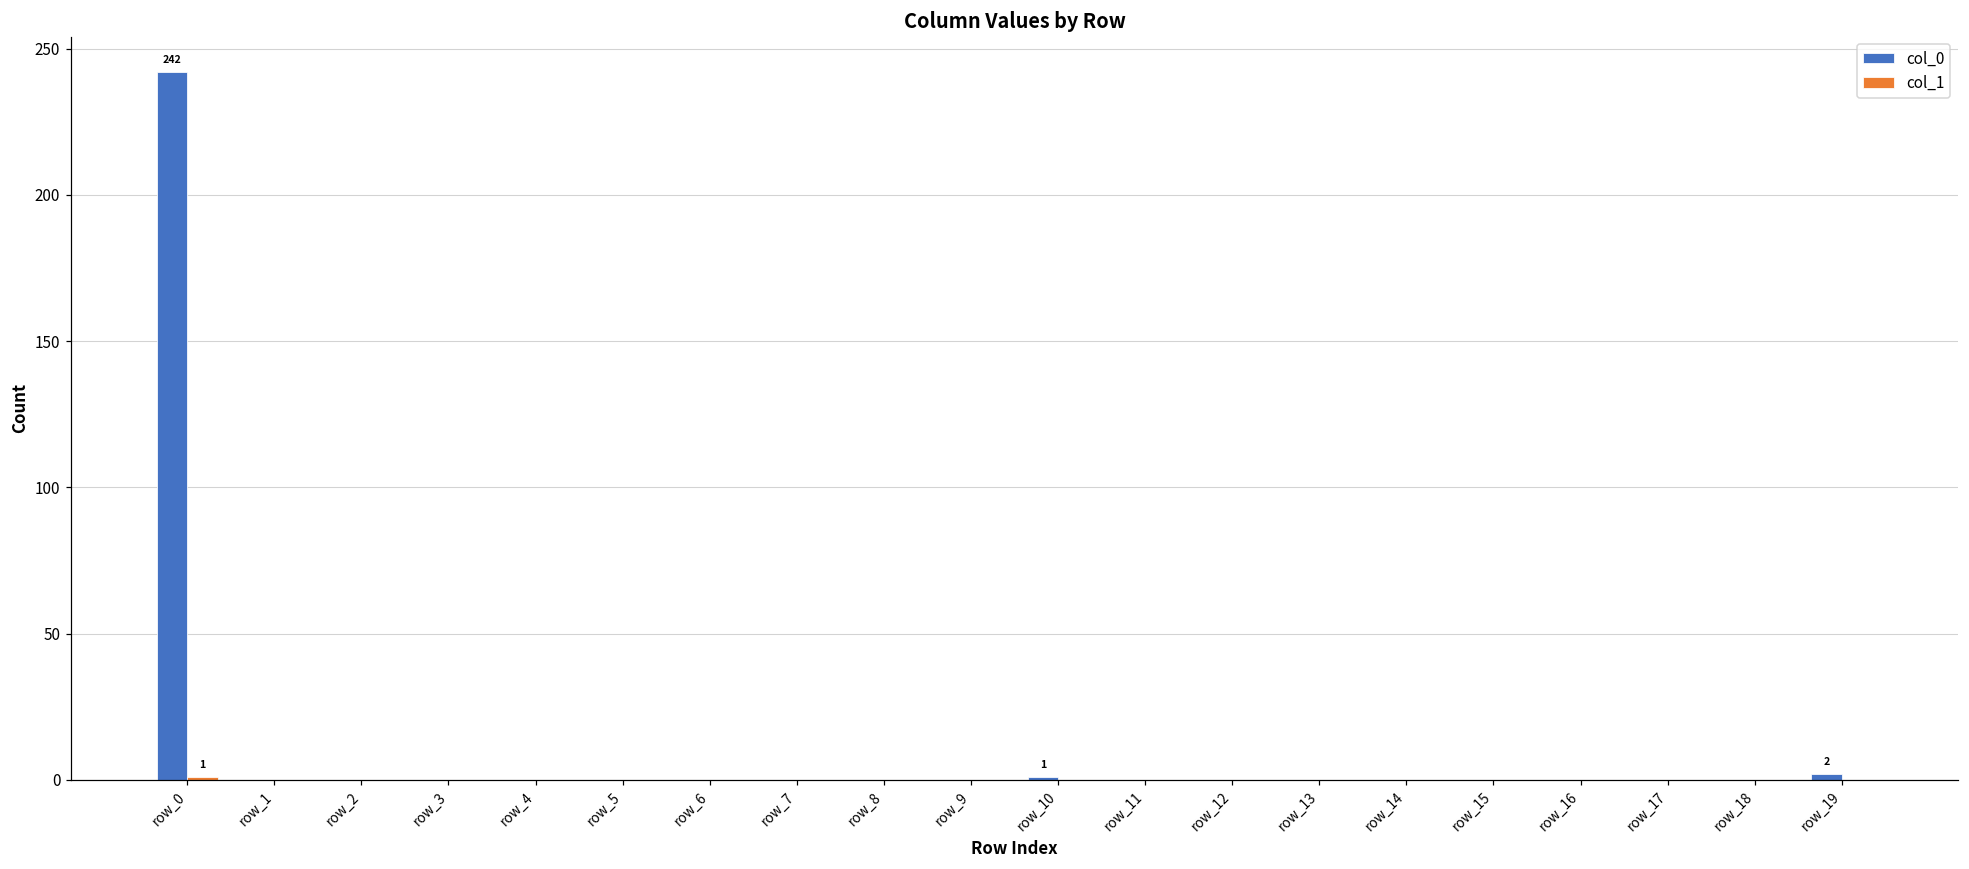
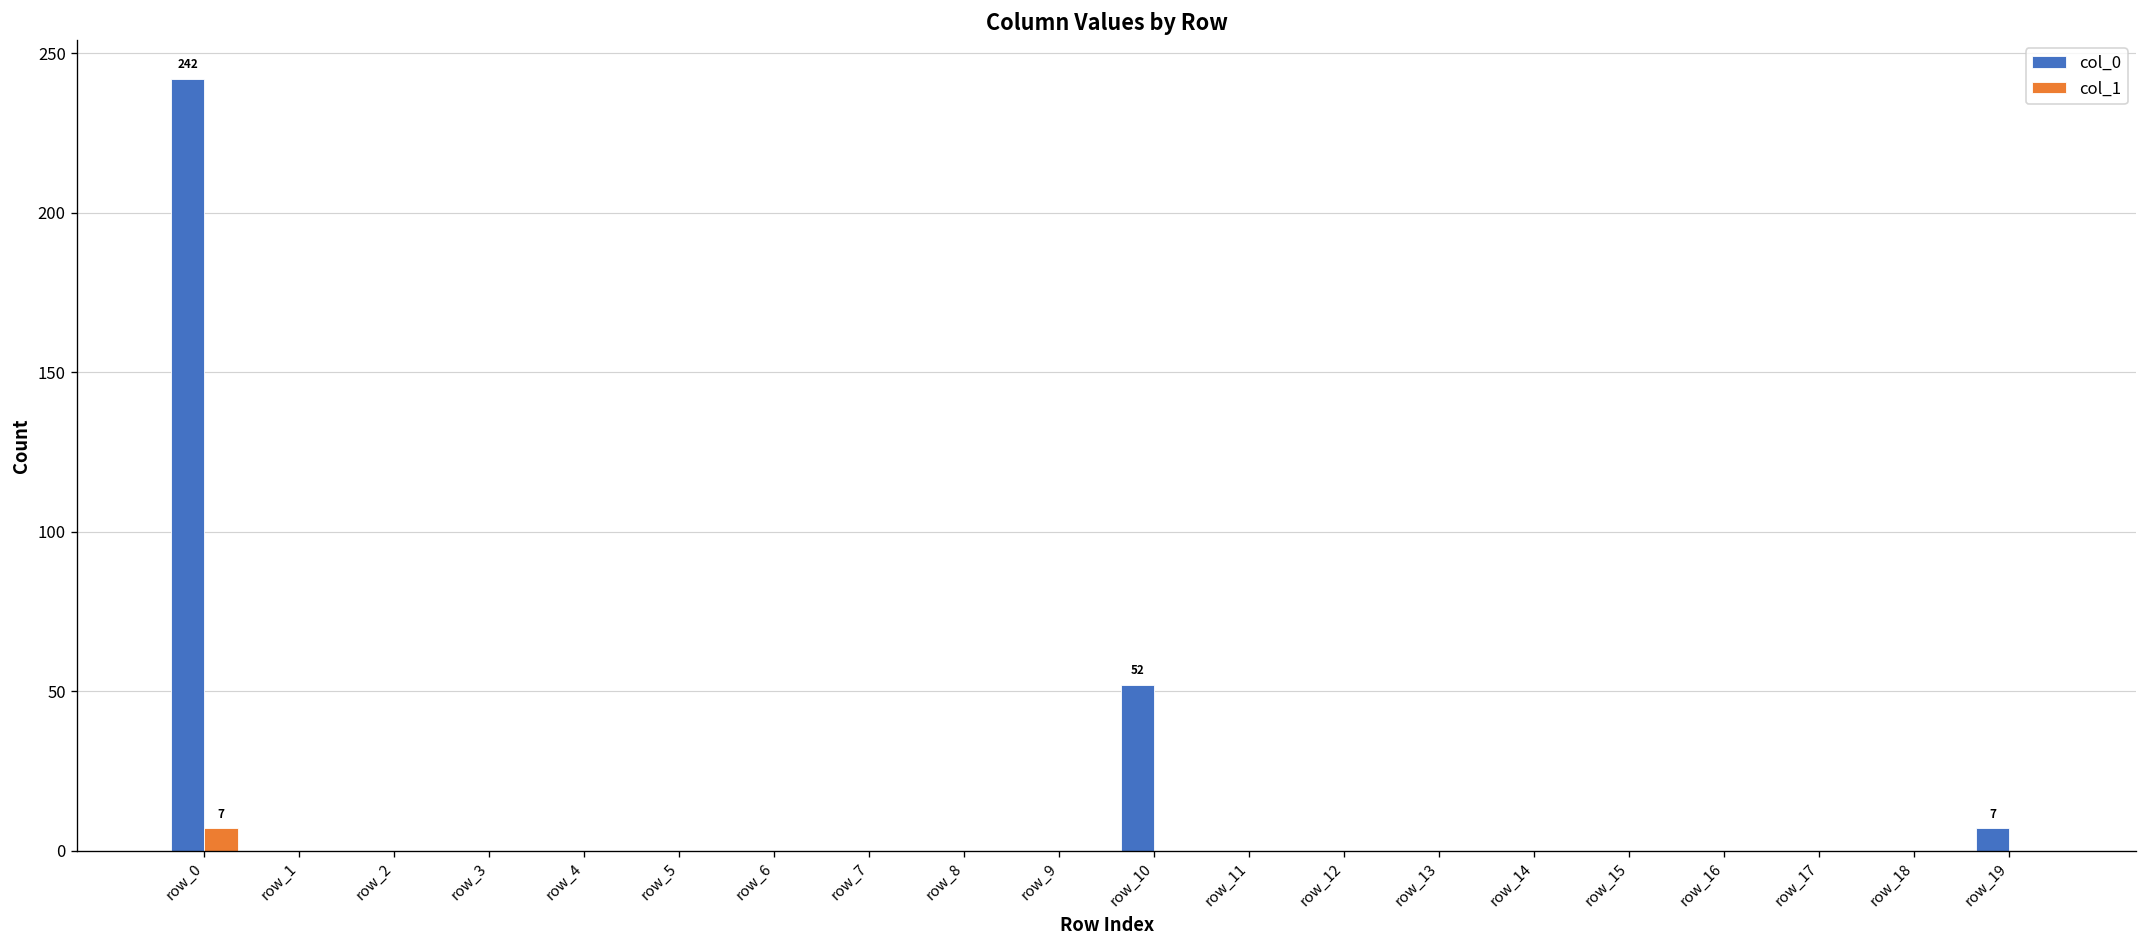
  {
    "col_0": {
      "row_0": 242,
-     "row_10": 1,
-     "row_19": 2
+     "row_10": 52,
+     "row_19": 7
    },
    "col_1": {
-     "row_0": 1
+     "row_0": 7
    }
  }
